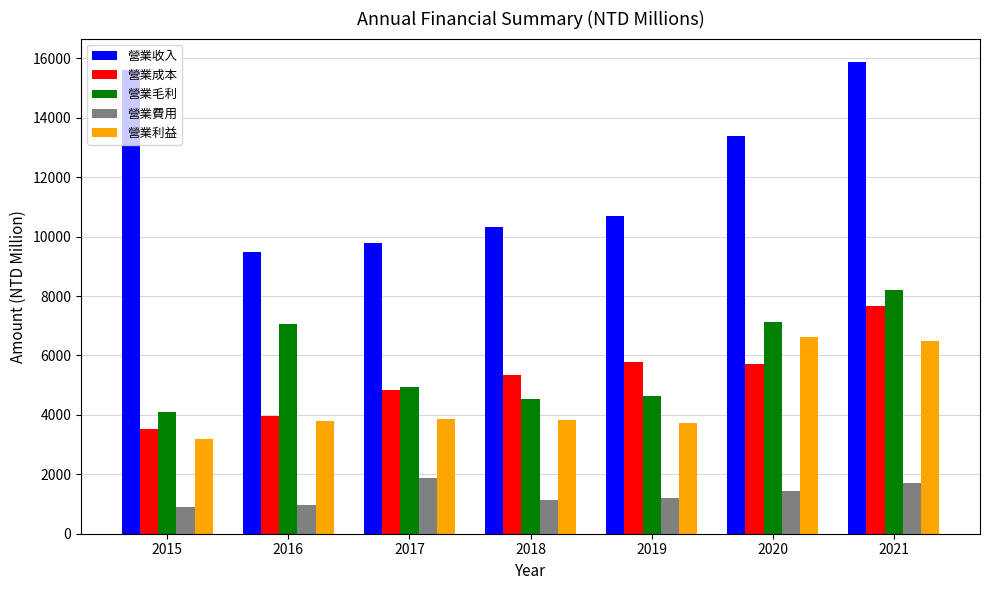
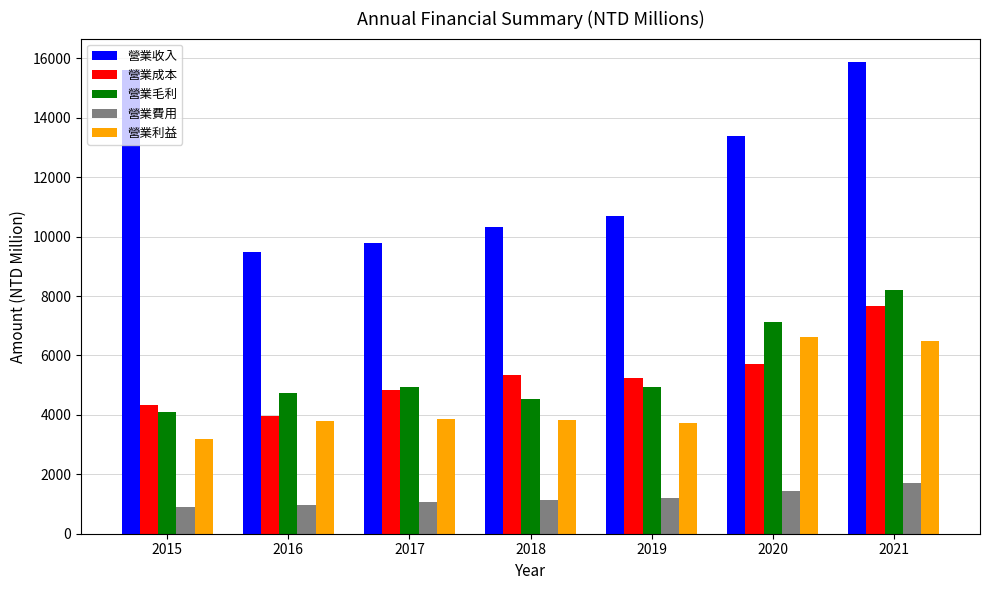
  {
    "營業收入": {
      "2016": 9500,
      "2017": 9800,
      "2018": 10300,
      "2019": 10700,
      "2020": 13400,
      "2021": 15900
    },
    "營業成本": {
-     "2015": 3500,
+     "2015": 4300,
      "2016": 4000,
      "2017": 4800,
      "2018": 5300,
-     "2019": 5800,
+     "2019": 5200,
      "2020": 5700,
      "2021": 7700
    },
    "營業毛利": {
      "2015": 4100,
-     "2016": 7100,
+     "2016": 4700,
      "2017": 4900,
      "2018": 4500,
-     "2019": 4600,
+     "2019": 4900,
      "2020": 7100,
      "2021": 8200
    },
    "營業費用": {
      "2015": 900,
      "2016": 1000,
-     "2017": 1900,
+     "2017": 1100,
      "2018": 1100,
      "2019": 1200,
      "2020": 1500,
      "2021": 1700
    },
    "營業利益": {
      "2015": 3200,
      "2016": 3800,
      "2017": 3900,
      "2018": 3800,
      "2019": 3700,
      "2020": 6600,
      "2021": 6500
    }
  }
